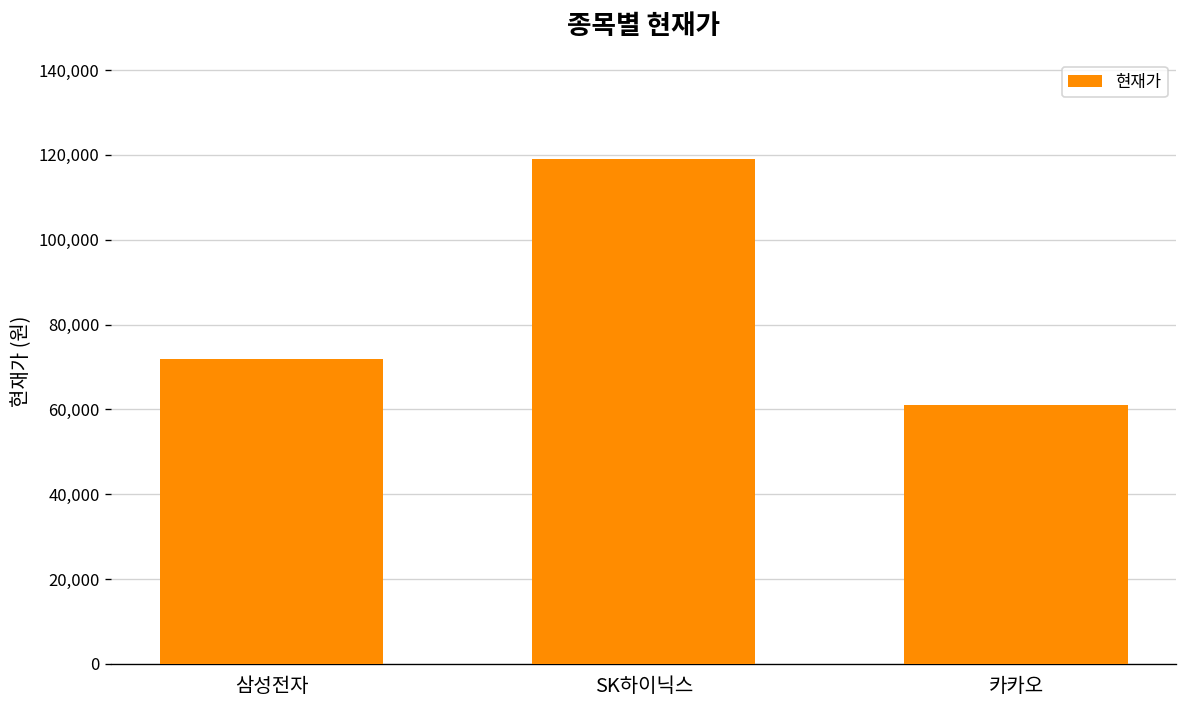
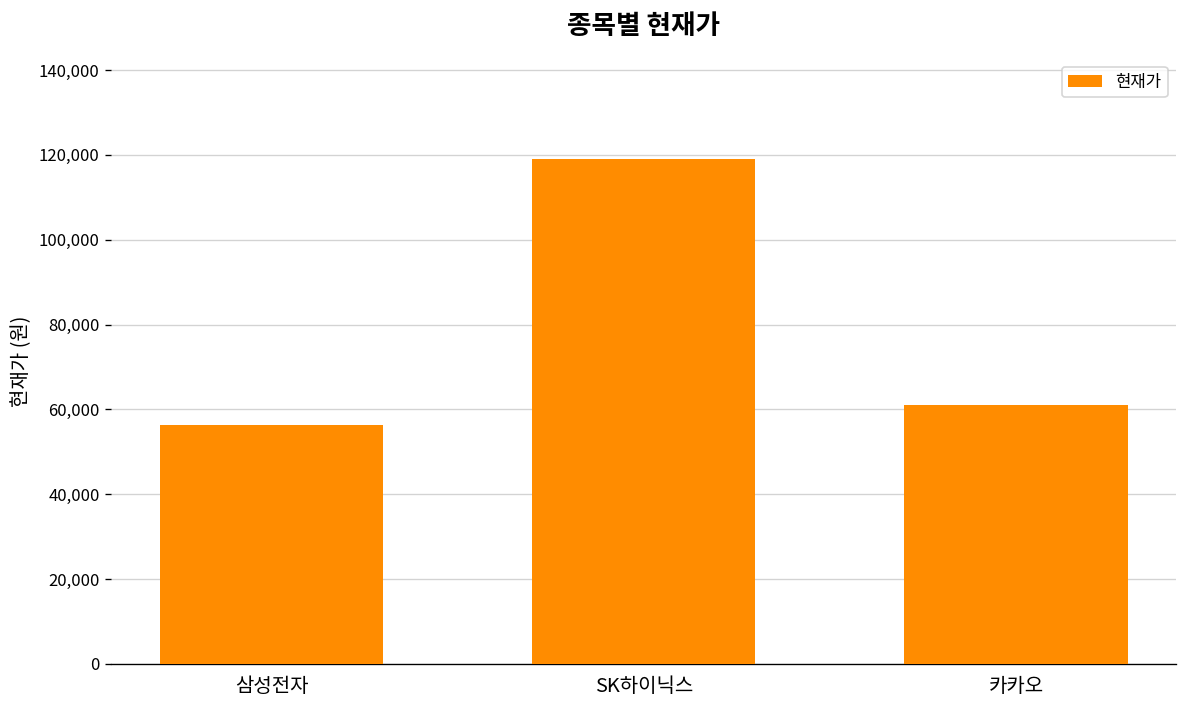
  {
-   "삼성전자": "72,000",
+   "삼성전자": "56,000",
    "SK하이닉스": "119,000",
    "카카오": "61,000"
  }
